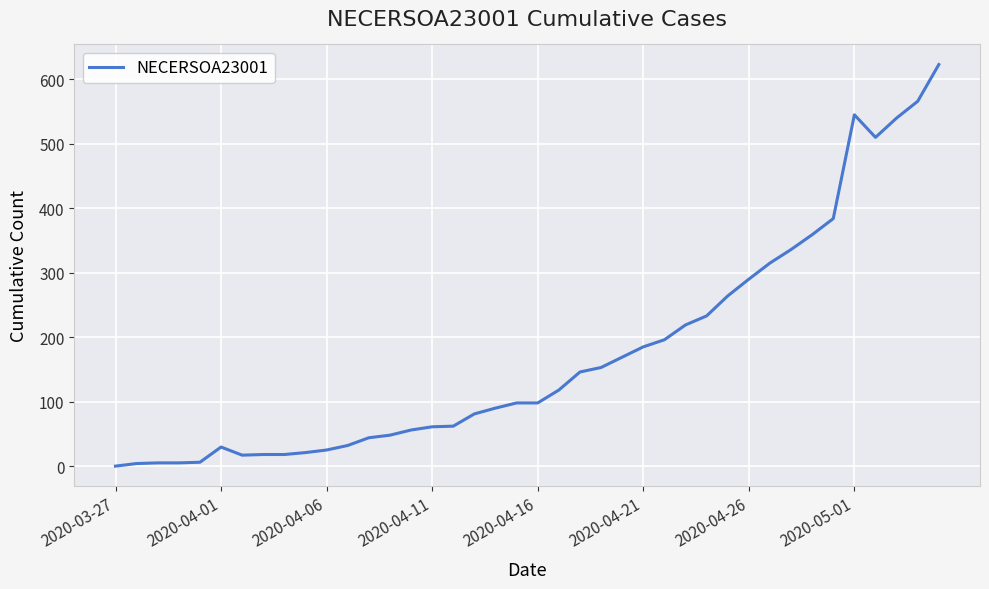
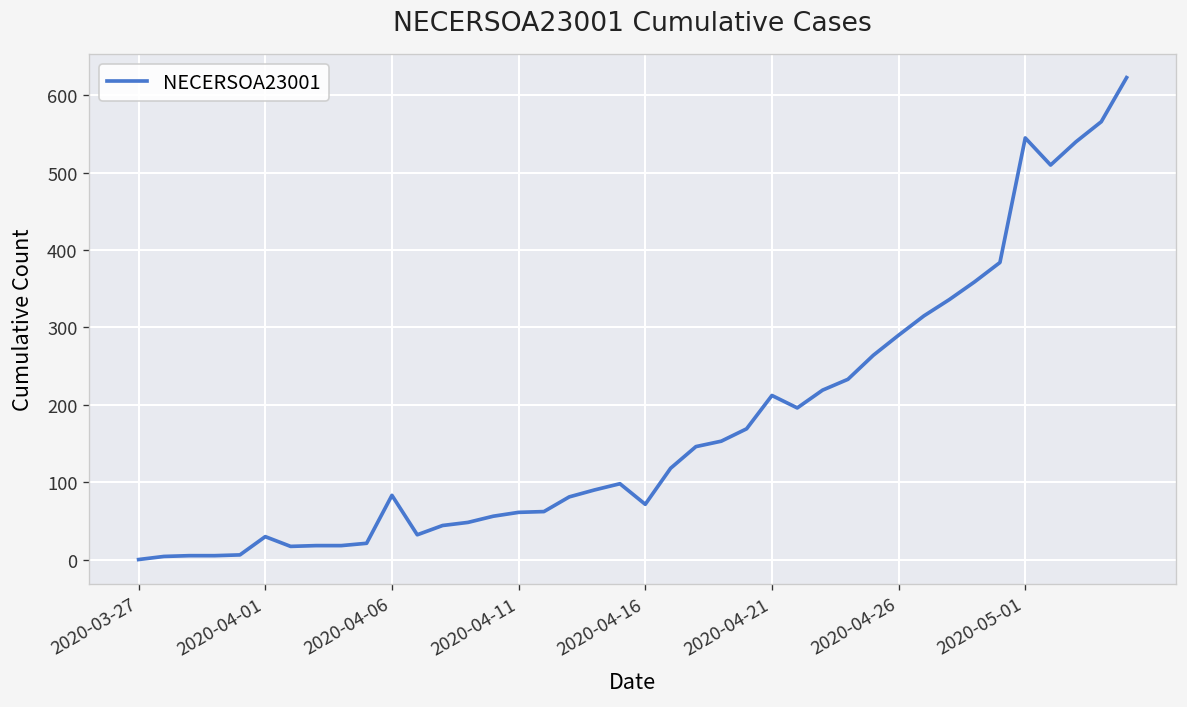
  {
    "2020-03-27": 0,
    "2020-04-01": 30,
-   "2020-04-06": 30,
+   "2020-04-06": 80,
    "2020-04-11": 60,
-   "2020-04-16": 100,
-   "2020-04-21": 190,
+   "2020-04-16": 70,
+   "2020-04-21": 210,
    "2020-04-26": 290,
    "2020-05-01": 550
  }
